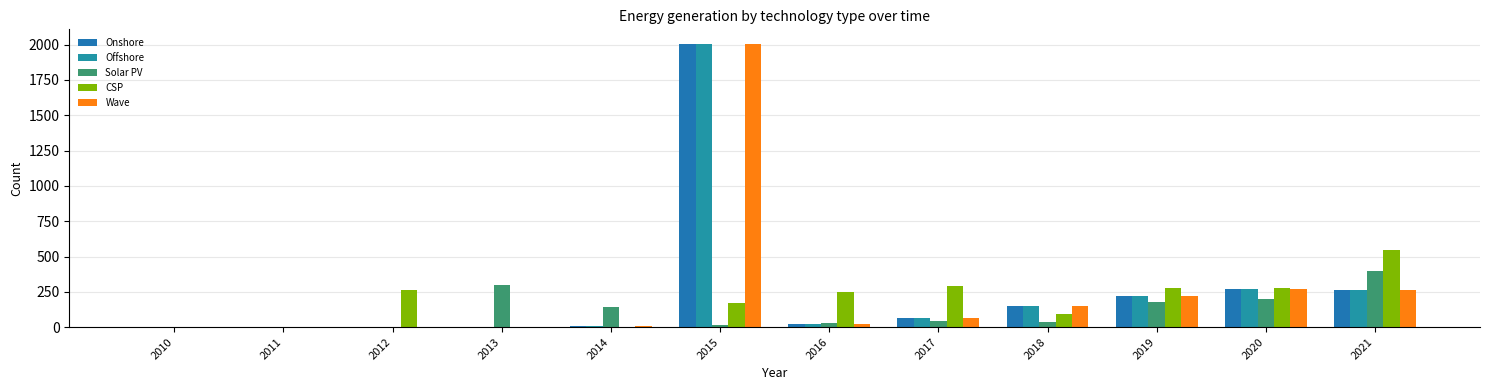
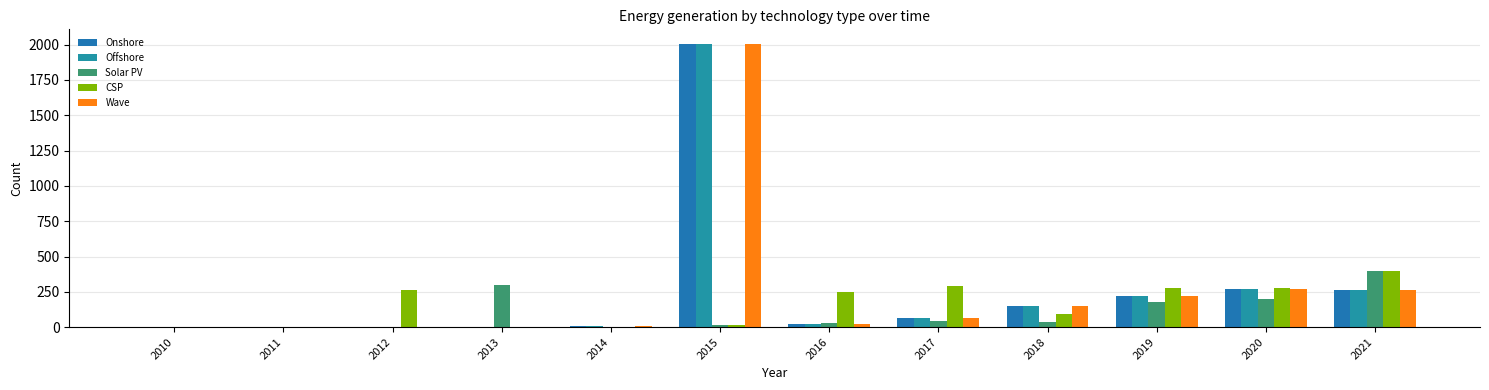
  {
    "Solar PV": {
      "2010": 0,
      "2011": 0,
      "2013": 300,
-     "2014": 140,
+     "2014": 0,
      "2016": 30,
      "2017": 50,
      "2018": 40,
      "2019": 180,
      "2020": 200,
      "2021": 400
    },
    "CSP": {
      "2010": 0,
      "2011": 0,
      "2012": 260,
-     "2015": 170,
+     "2015": 10,
      "2016": 250,
      "2017": 290,
      "2018": 90,
      "2019": 280,
      "2020": 280,
-     "2021": 550
+     "2021": 400
    },
    "Wave": {
      "2010": 0,
      "2011": 0,
      "2015": 2010,
      "2016": 20,
      "2017": 70,
      "2018": 150,
      "2019": 220,
      "2020": 270,
      "2021": 260
    }
  }
